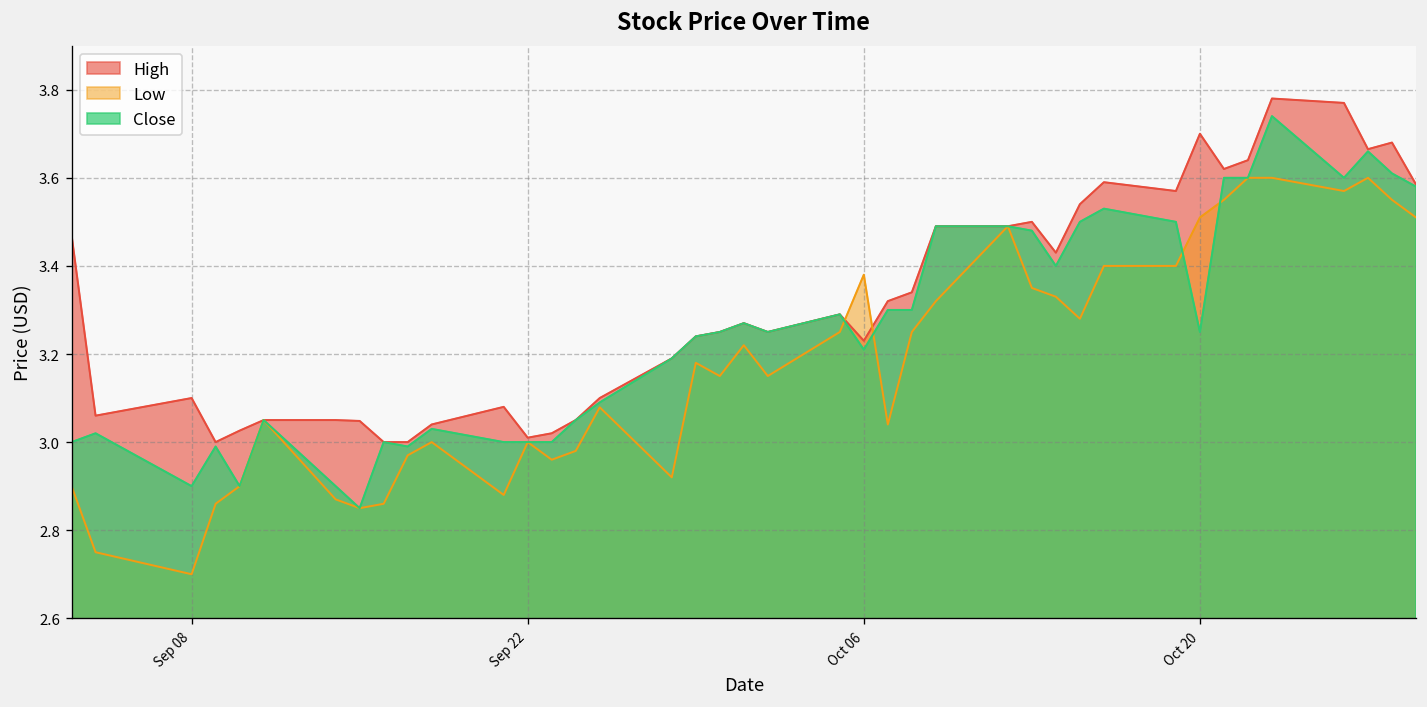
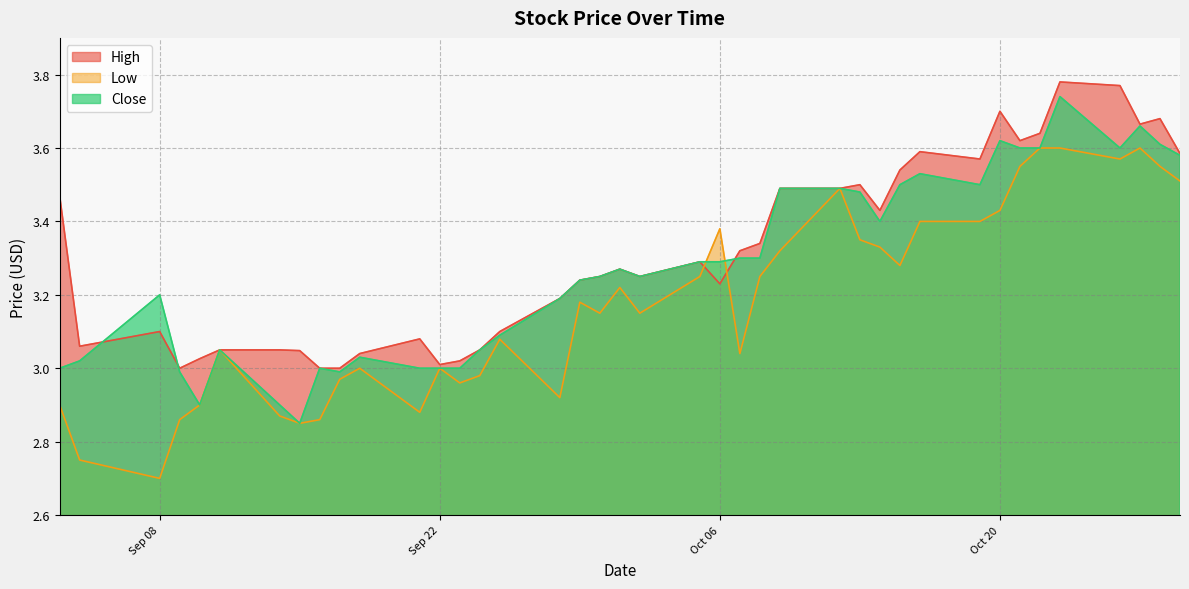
  {
    "High": {
      "Sep 08": 3.10,
      "Sep 22": 3.01,
      "Oct 06": 3.23,
      "Oct 20": 3.70
    },
    "Low": {
      "Sep 08": 2.70,
      "Oct 06": 3.38,
-     "Oct 20": 3.51
+     "Oct 20": 3.43
    },
    "Close": {
-     "Sep 08": 2.9,
-     "Oct 06": 3.21,
-     "Oct 20": 3.25
+     "Sep 08": 3.2,
+     "Oct 06": 3.29,
+     "Oct 20": 3.62
    }
  }
